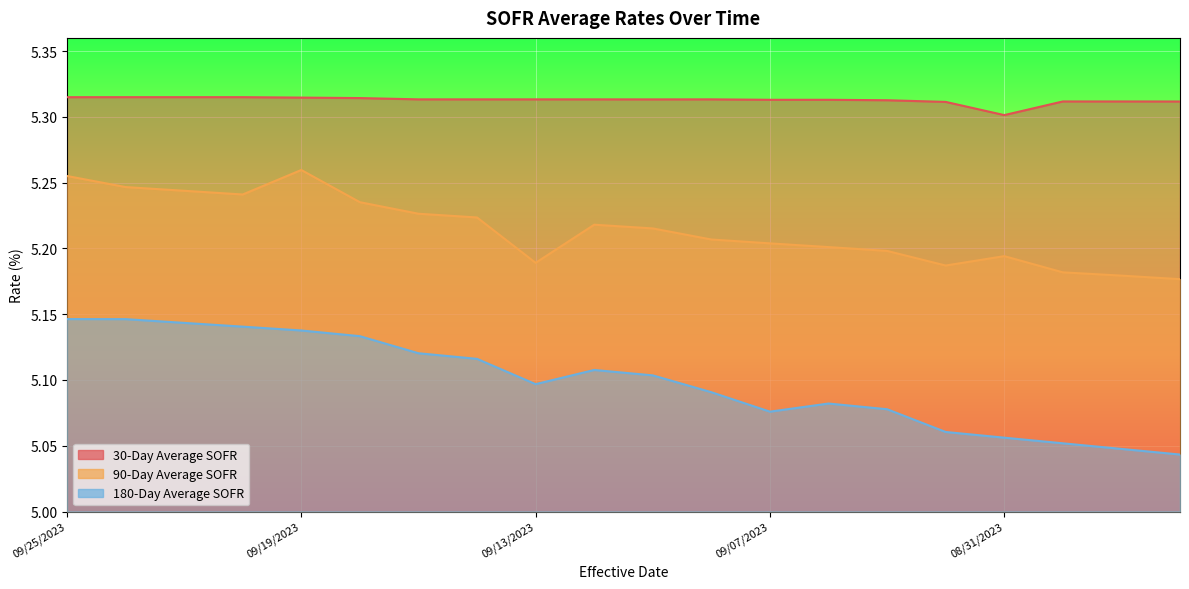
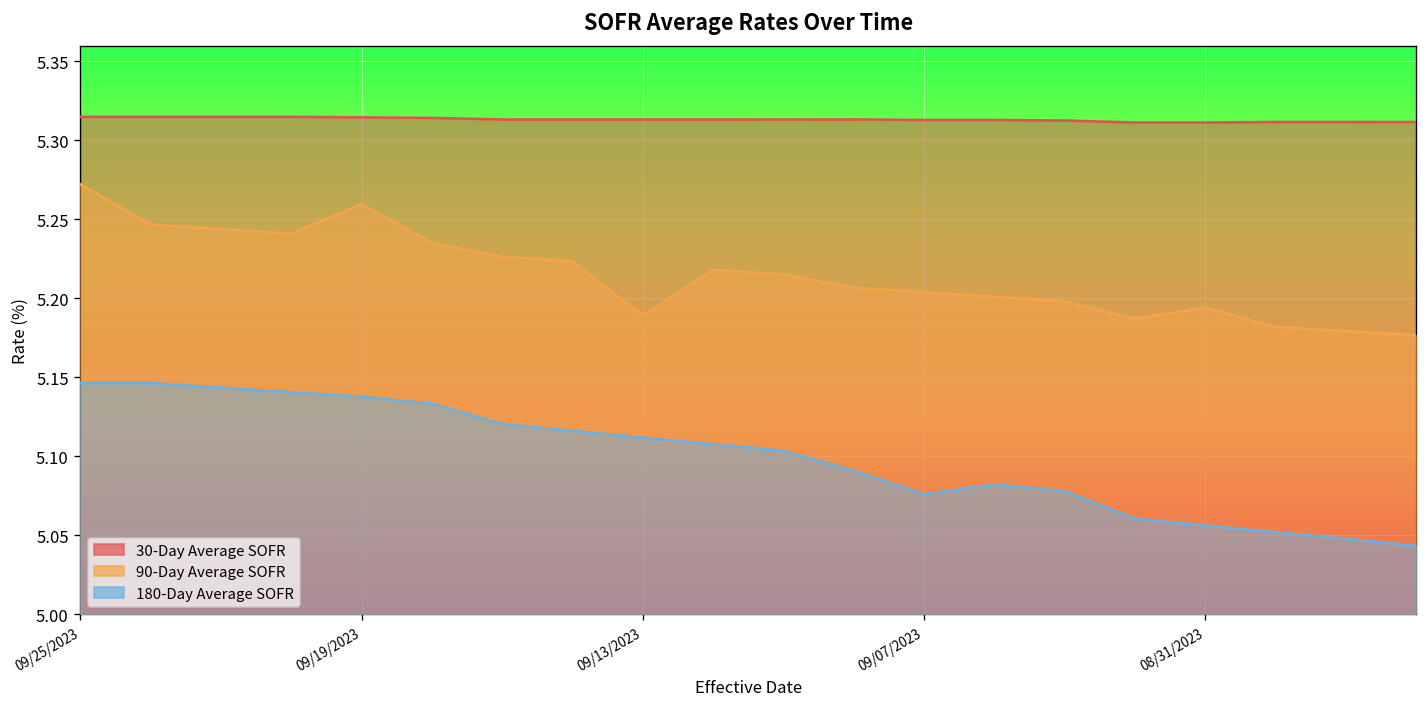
  {
    "30-Day Average SOFR": {
      "09/25/2023": 5.315,
      "09/19/2023": 5.315,
      "09/13/2023": 5.313,
      "09/07/2023": 5.313,
-     "08/31/2023": 5.301
+     "08/31/2023": 5.311
    },
    "90-Day Average SOFR": {
-     "09/25/2023": 5.255,
+     "09/25/2023": 5.272,
      "09/19/2023": 5.260,
      "09/13/2023": 5.189,
      "09/07/2023": 5.204,
      "08/31/2023": 5.194
    },
    "180-Day Average SOFR": {
      "09/25/2023": 5.146,
      "09/19/2023": 5.138,
-     "09/13/2023": 5.097,
+     "09/13/2023": 5.112,
      "09/07/2023": 5.076,
      "08/31/2023": 5.056
    }
  }
